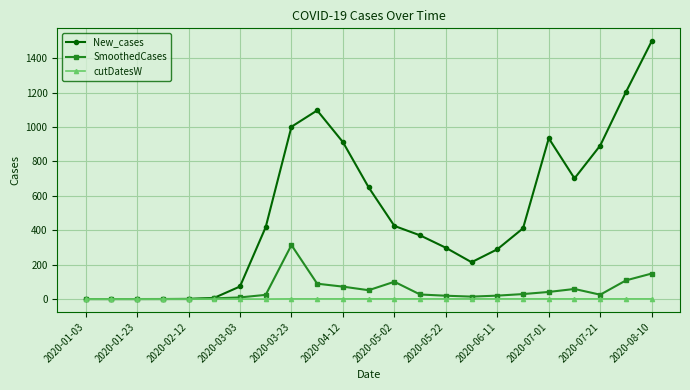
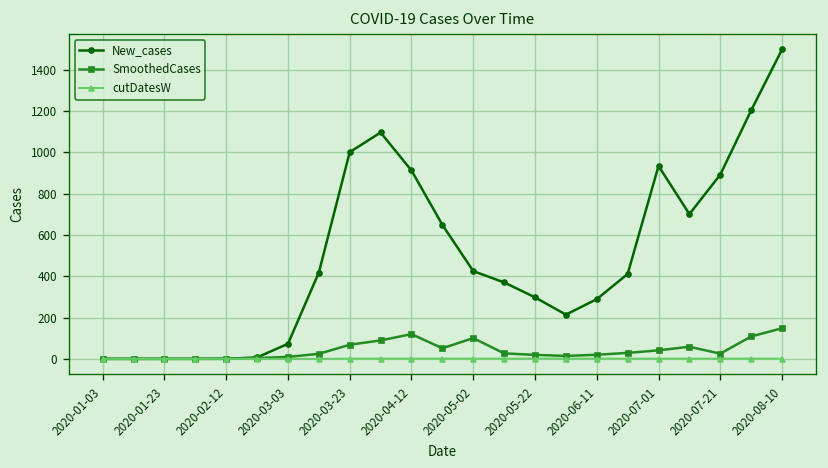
  {
    "New_cases": {
      "2020-03-03": 70,
      "2020-03-23": 1000,
      "2020-04-12": 910,
      "2020-05-02": 430,
      "2020-05-22": 300,
      "2020-06-11": 290,
      "2020-07-01": 930,
      "2020-07-21": 890,
      "2020-08-10": 1500
    },
    "SmoothedCases": {
-     "2020-03-23": 310,
-     "2020-04-12": 70,
+     "2020-03-23": 70,
+     "2020-04-12": 120,
      "2020-05-02": 100,
      "2020-05-22": 20,
      "2020-06-11": 20,
      "2020-07-01": 40,
      "2020-07-21": 30,
      "2020-08-10": 150
    },
    "cutDatesW": {
      "2020-03-23": 0,
      "2020-04-12": 0,
      "2020-05-02": 0,
      "2020-05-22": 0,
      "2020-06-11": 0,
      "2020-07-01": 0,
      "2020-07-21": 0,
      "2020-08-10": 0
    }
  }
